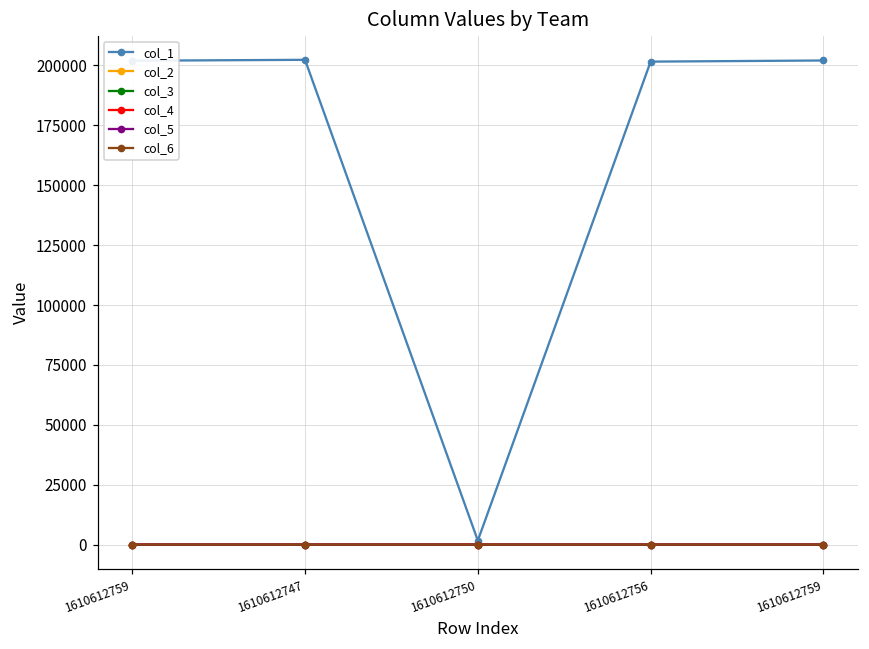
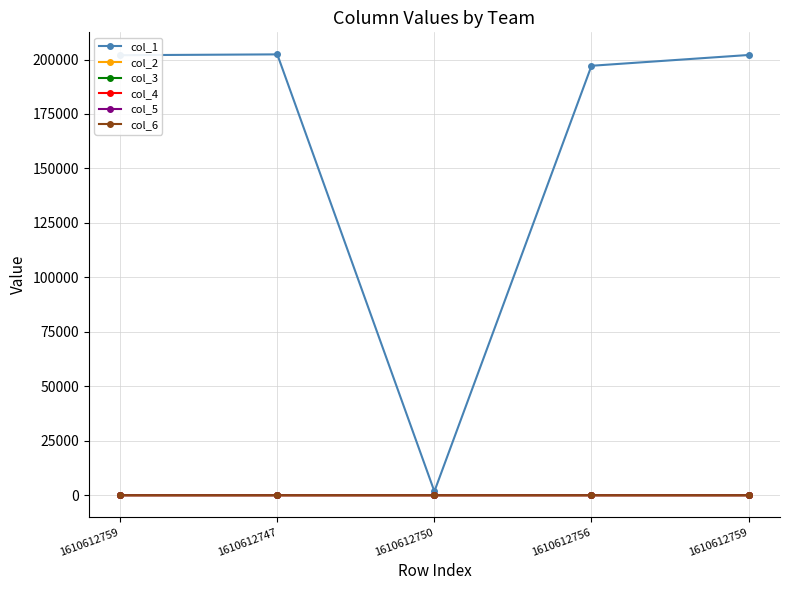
  {
    "col_1": {
      "1610612747": 202000,
      "1610612750": 2000,
-     "1610612756": 202000
+     "1610612756": 197000
    },
    "col_6": {
      "1610612747": 0,
      "1610612750": 0,
      "1610612756": 0
    }
  }
